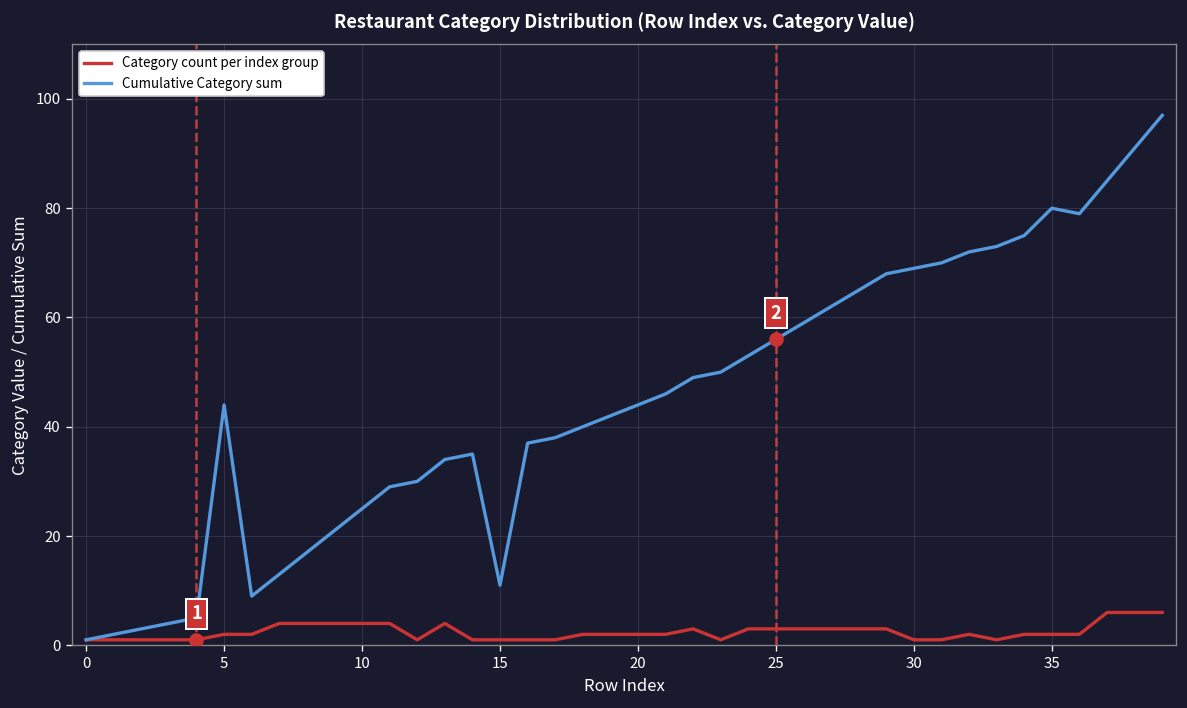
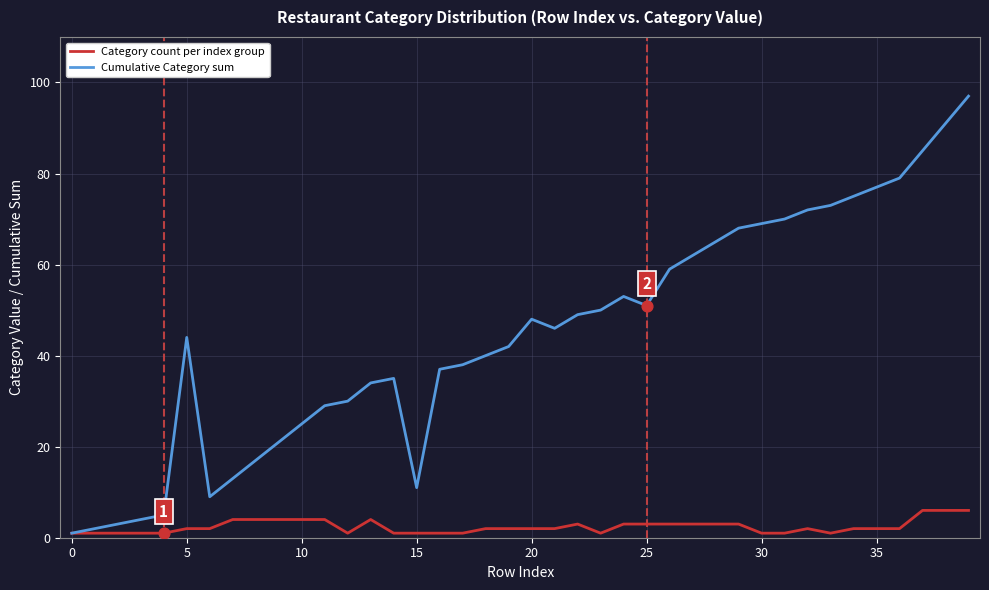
  {
    "Cumulative Category sum": {
      "5": 44,
      "10": 25,
      "15": 11,
-     "20": 44,
-     "25": 56,
+     "20": 48,
+     "25": 51,
      "30": 69,
-     "35": 80
+     "35": 77
    }
  }
